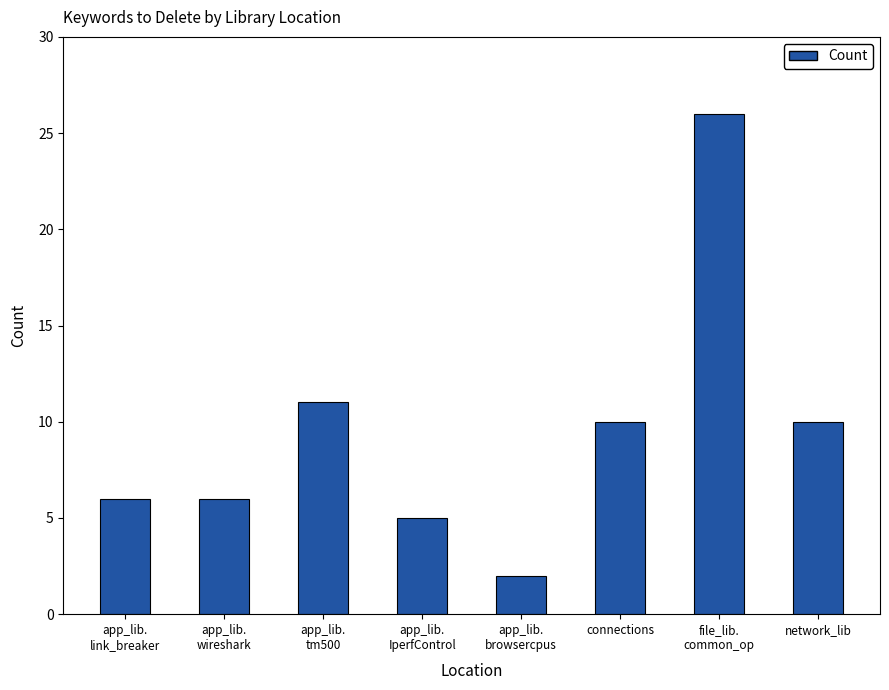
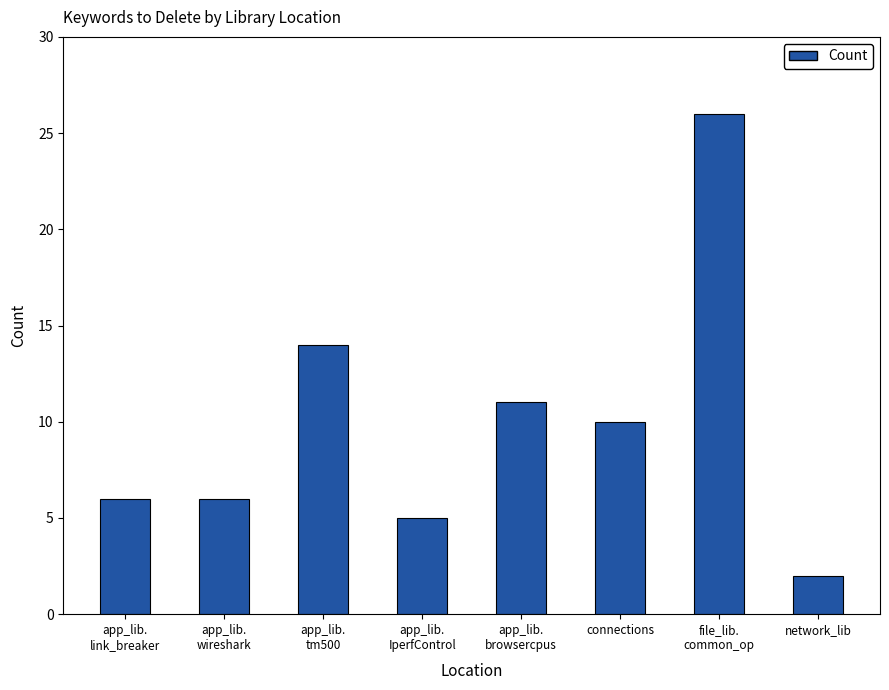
  {
    "app_lib. link_breaker": 6,
    "app_lib. wireshark": 6,
-   "app_lib. tm500": 11,
+   "app_lib. tm500": 14,
    "app_lib. IperfControl": 5,
-   "app_lib. browsercpus": 2,
+   "app_lib. browsercpus": 11,
    "connections": 10,
    "file_lib. common_op": 26,
-   "network_lib": 10
+   "network_lib": 2
  }
